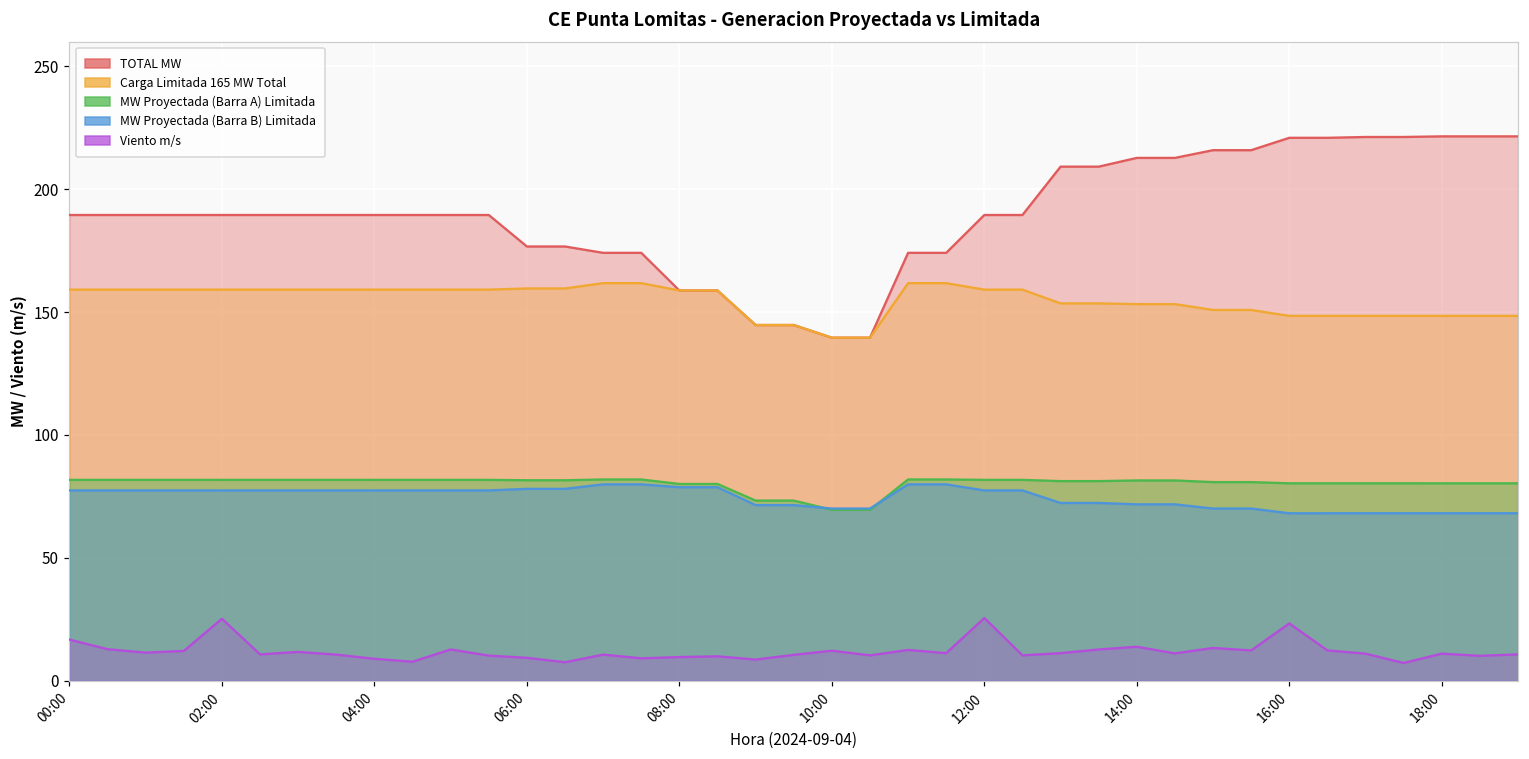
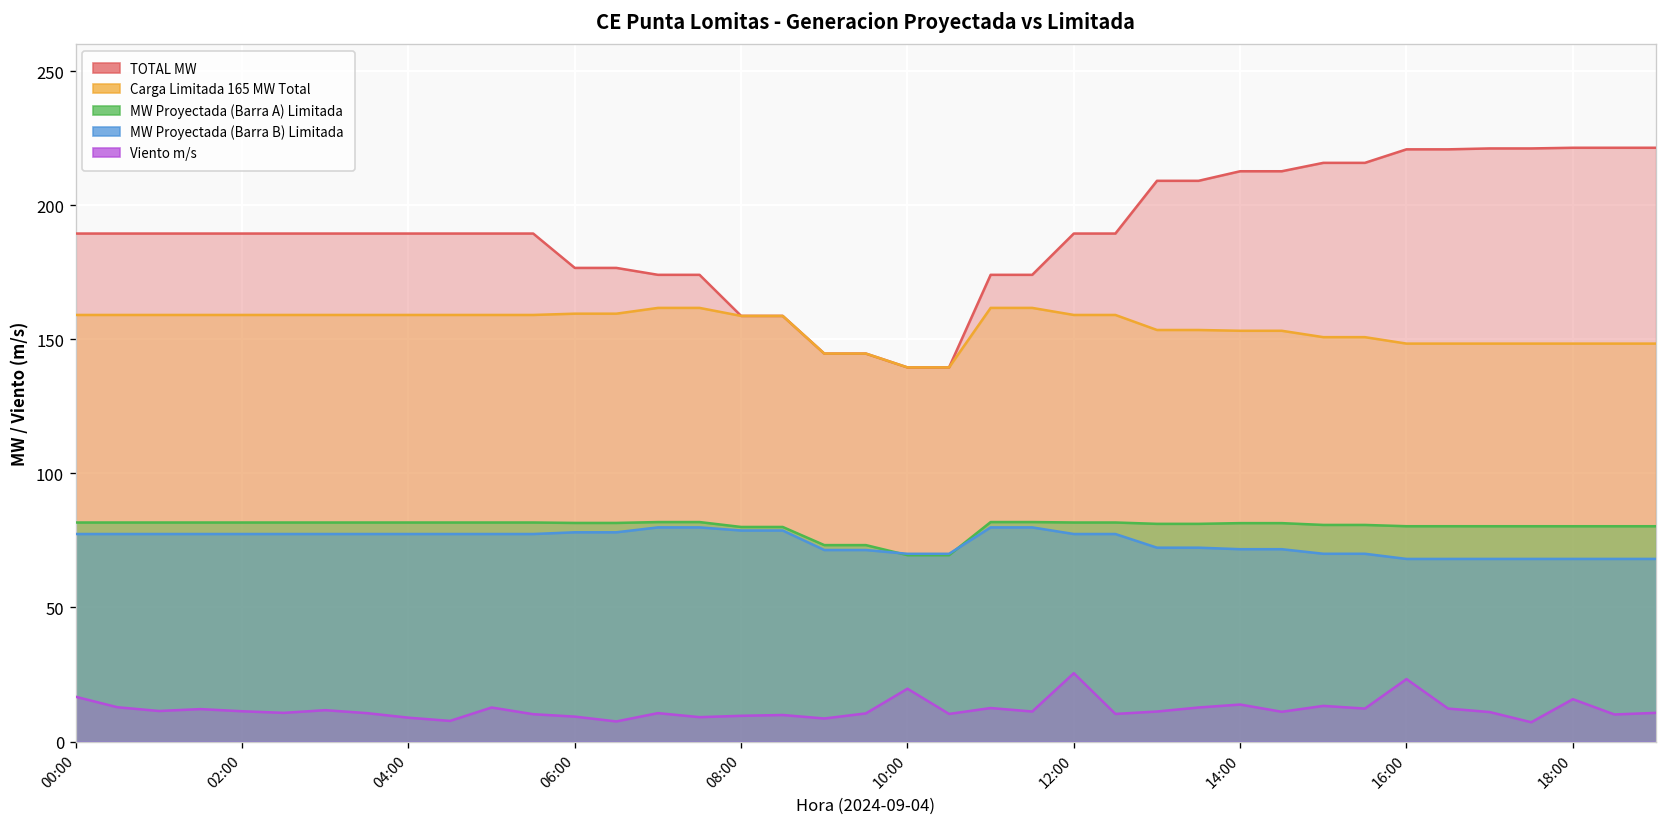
  {
    "MW Proyectada (Barra A) Limitada": {
      "00:00": 82,
      "02:00": 82,
      "04:00": 82,
      "06:00": 82,
      "08:00": 80,
      "12:00": 82,
      "14:00": 81,
      "16:00": 80,
      "18:00": 80
    },
    "MW Proyectada (Barra B) Limitada": {
      "00:00": 77,
      "02:00": 77,
      "04:00": 77,
      "06:00": 78,
      "08:00": 79,
      "12:00": 77,
      "14:00": 72,
      "16:00": 68,
      "18:00": 68
    },
    "Viento m/s": {
      "00:00": 17,
-     "02:00": 25,
+     "02:00": 11,
      "04:00": 9,
      "06:00": 9,
      "08:00": 10,
-     "10:00": 12,
+     "10:00": 20,
      "12:00": 26,
      "14:00": 14,
      "16:00": 23,
-     "18:00": 11
+     "18:00": 16
    }
  }
